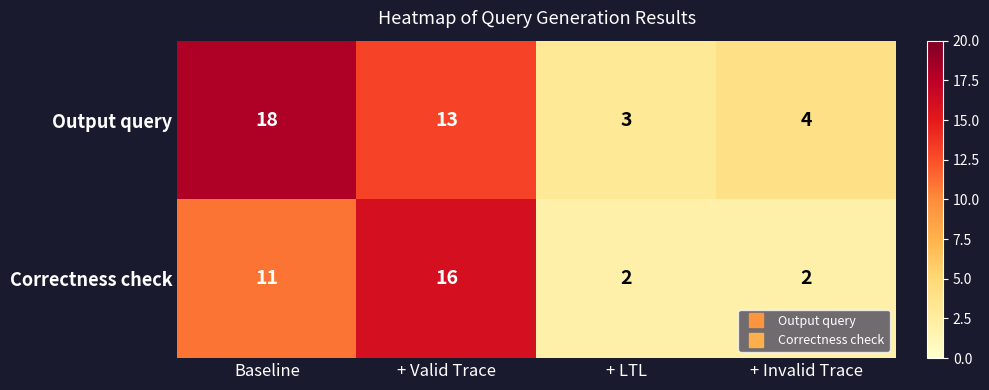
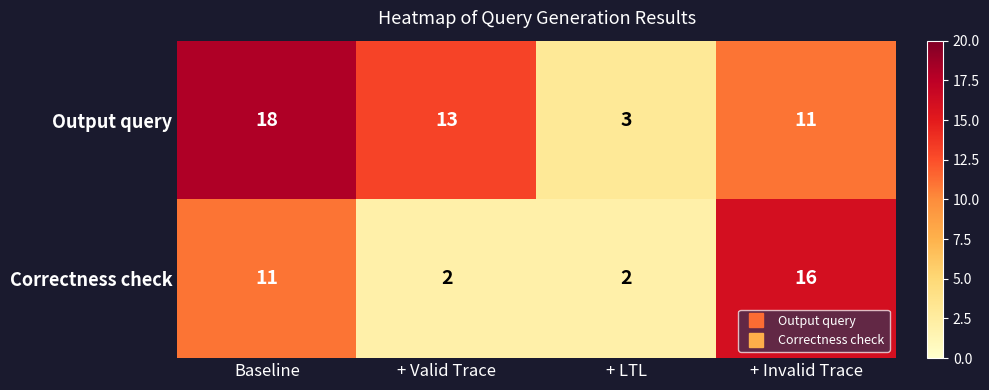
  {
    "Output query": {
      "Baseline": 18,
      "+ Valid Trace": 13,
      "+ LTL": 3,
-     "+ Invalid Trace": 4
+     "+ Invalid Trace": 11
    },
    "Correctness check": {
      "Baseline": 11,
-     "+ Valid Trace": 16,
+     "+ Valid Trace": 2,
      "+ LTL": 2,
-     "+ Invalid Trace": 2
+     "+ Invalid Trace": 16
    }
  }
